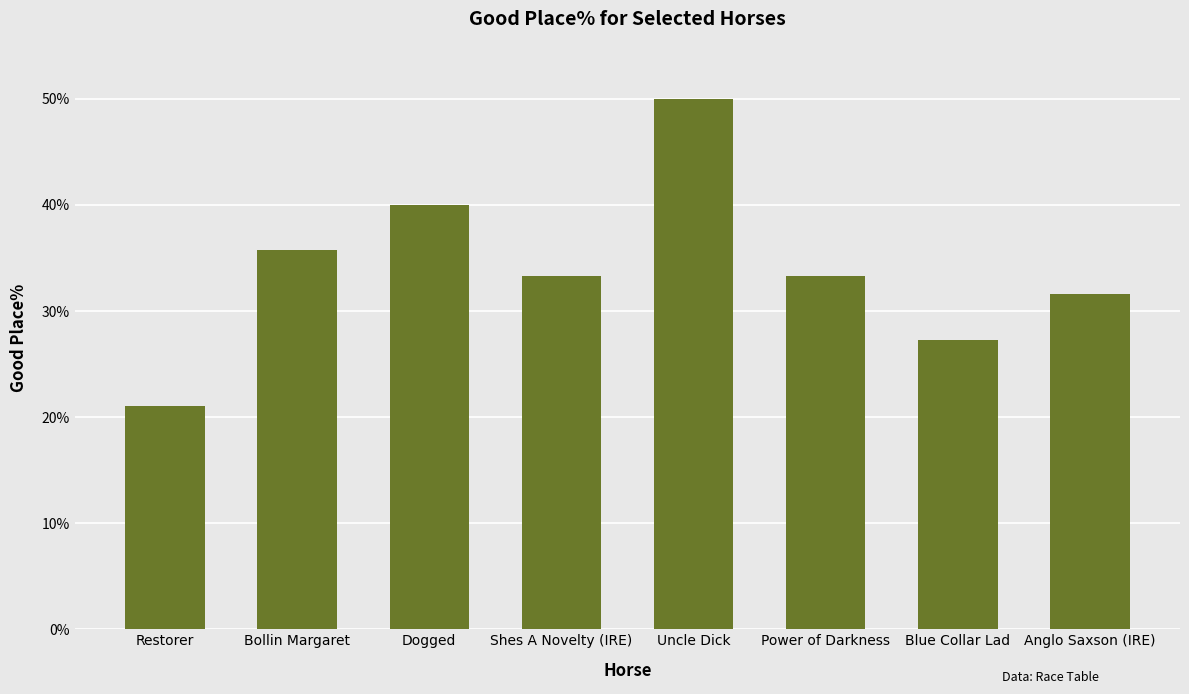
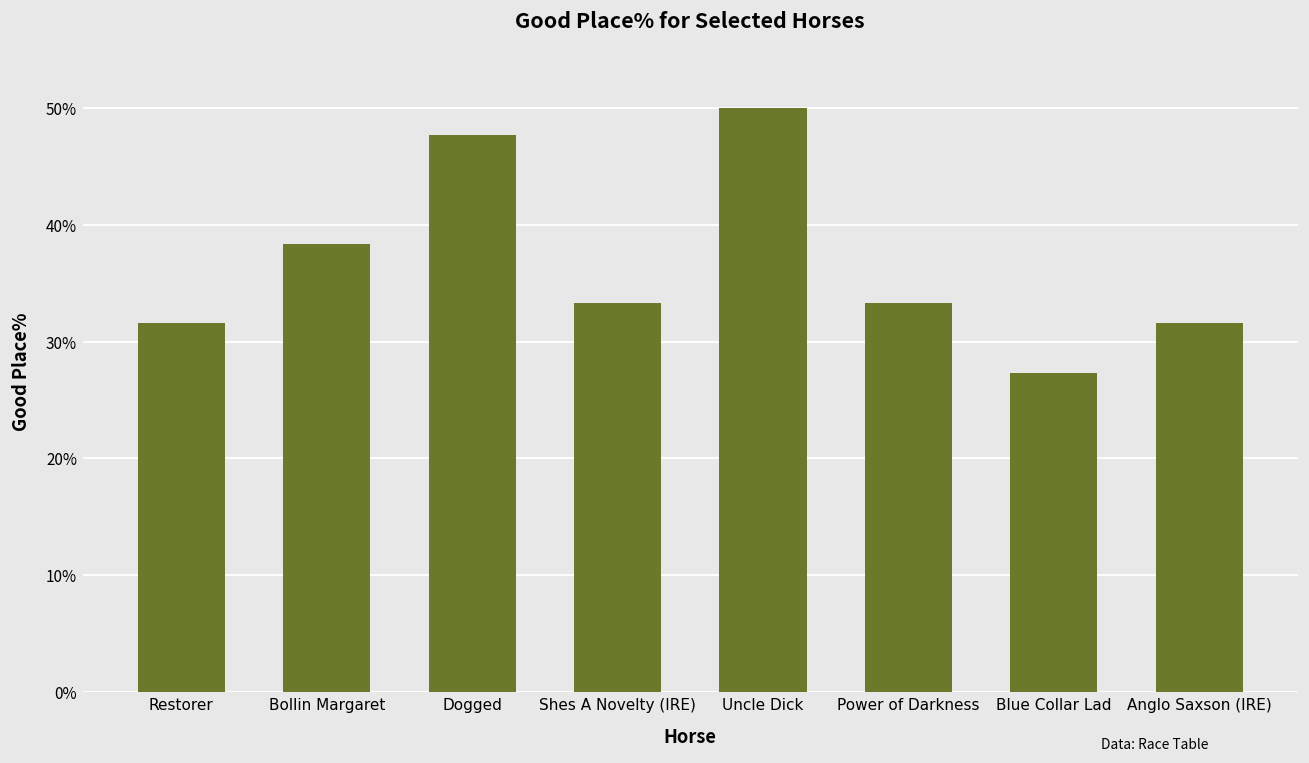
  {
-   "Restorer": "21.0%",
-   "Bollin Margaret": "35.7%",
-   "Dogged": "40.0%",
+   "Restorer": "31.6%",
+   "Bollin Margaret": "38.4%",
+   "Dogged": "47.7%",
    "Shes A Novelty (IRE)": "33.3%",
    "Uncle Dick": "50.0%",
    "Power of Darkness": "33.3%",
    "Blue Collar Lad": "27.3%",
    "Anglo Saxson (IRE)": "31.6%"
  }
